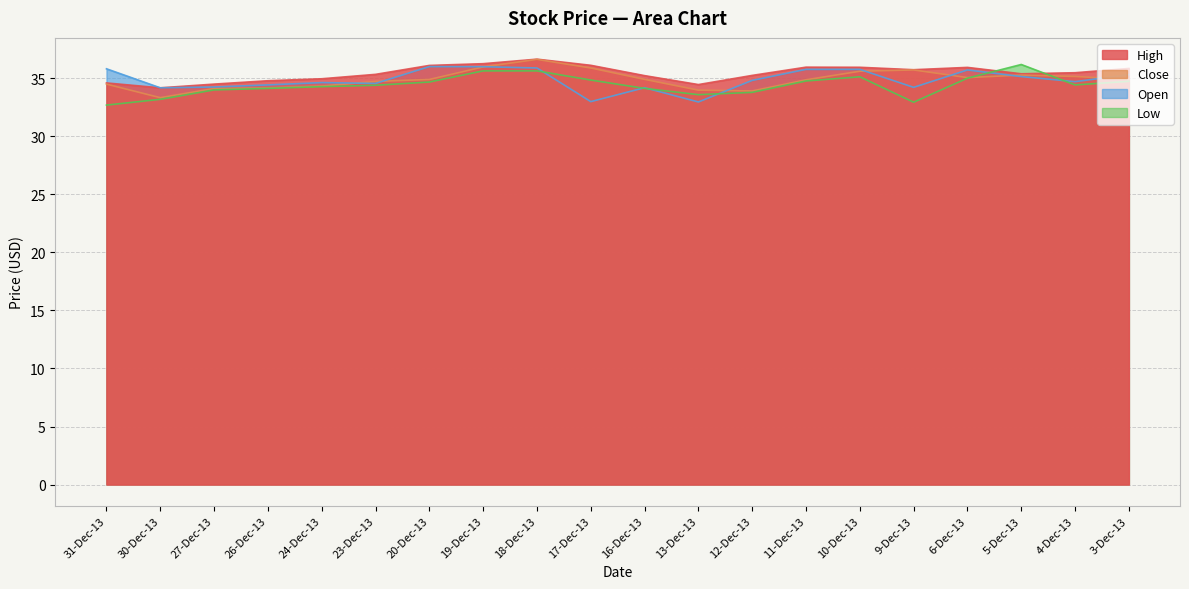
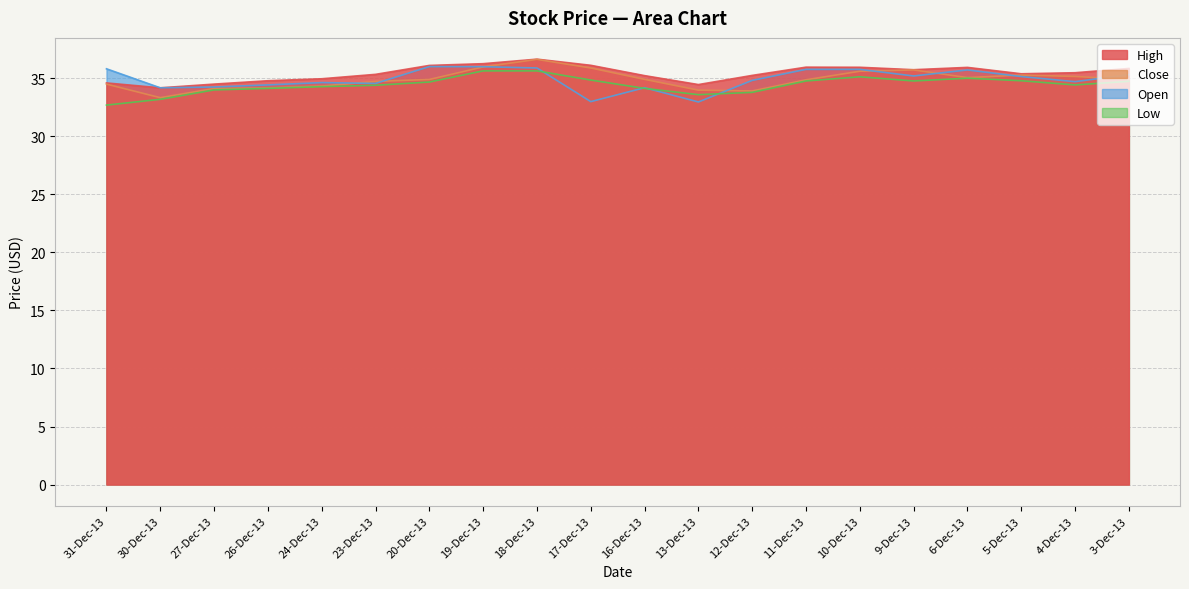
  {
    "Open": {
      "31-Dec-13": 35.8,
      "26-Dec-13": 34.4,
      "24-Dec-13": 34.6,
      "18-Dec-13": 35.9,
      "17-Dec-13": 33.0,
      "13-Dec-13": 33.0,
      "12-Dec-13": 34.8,
-     "9-Dec-13": 34.2,
+     "9-Dec-13": 35.2,
      "4-Dec-13": 34.7
    },
    "Low": {
      "31-Dec-13": 32.7,
      "19-Dec-13": 35.7,
      "18-Dec-13": 35.7,
      "17-Dec-13": 34.9,
      "13-Dec-13": 33.6,
      "10-Dec-13": 35.1,
-     "9-Dec-13": 33.0,
-     "5-Dec-13": 36.2,
+     "9-Dec-13": 34.8,
+     "5-Dec-13": 34.8,
      "4-Dec-13": 34.4
    }
  }
